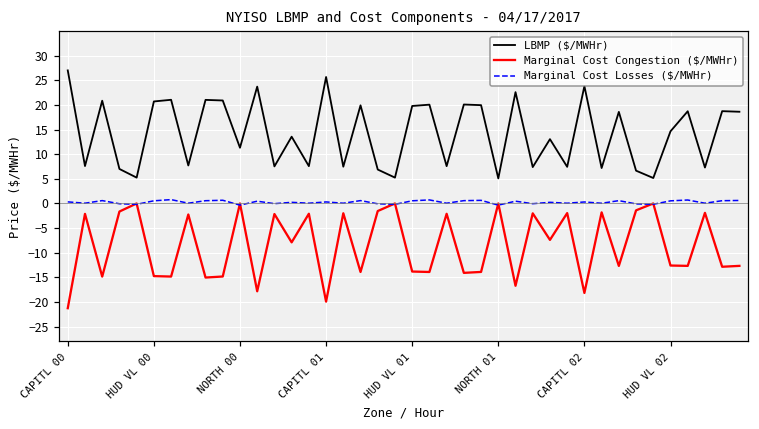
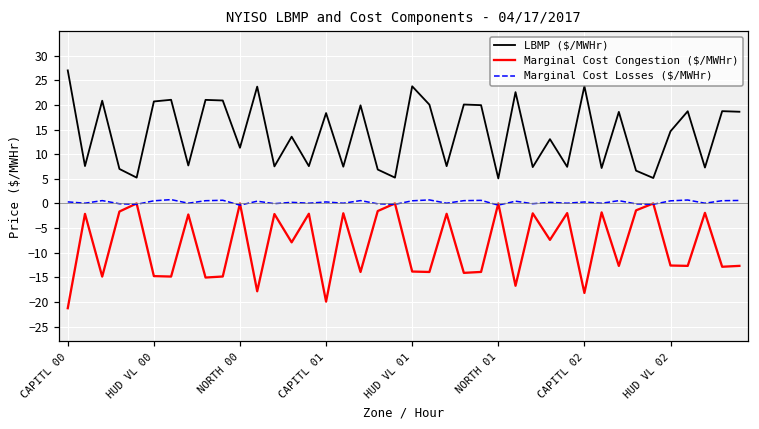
  {
    "LBMP ($/MWHr)": {
      "CAPITL 00": 27,
      "HUD VL 00": 21,
      "NORTH 00": 11,
-     "CAPITL 01": 26,
-     "HUD VL 01": 20,
+     "CAPITL 01": 18,
+     "HUD VL 01": 24,
      "NORTH 01": 5,
      "HUD VL 02": 15
    },
    "Marginal Cost Congestion ($/MWHr)": {
      "CAPITL 00": -21,
      "HUD VL 00": -15,
      "CAPITL 01": -20,
      "HUD VL 01": -14,
      "CAPITL 02": -18,
      "HUD VL 02": -13
    },
    "Marginal Cost Losses ($/MWHr)": {
      "CAPITL 00": 0,
      "HUD VL 00": 1,
      "CAPITL 01": 0,
      "HUD VL 01": 1,
      "CAPITL 02": 0,
      "HUD VL 02": 1
    }
  }
